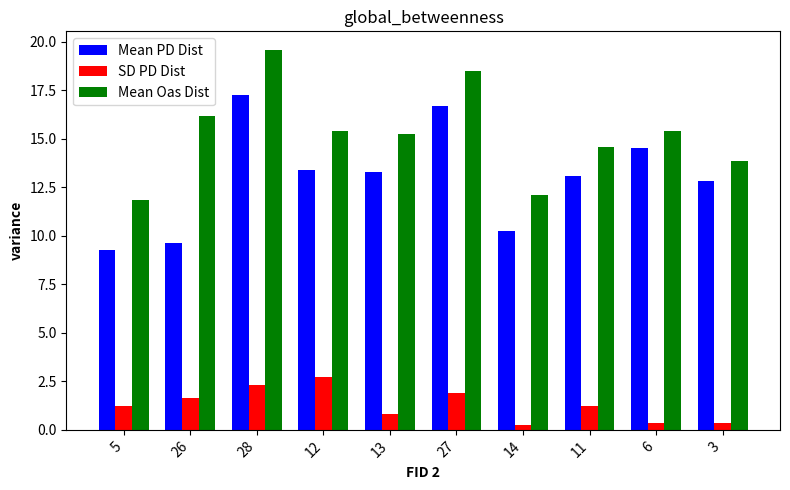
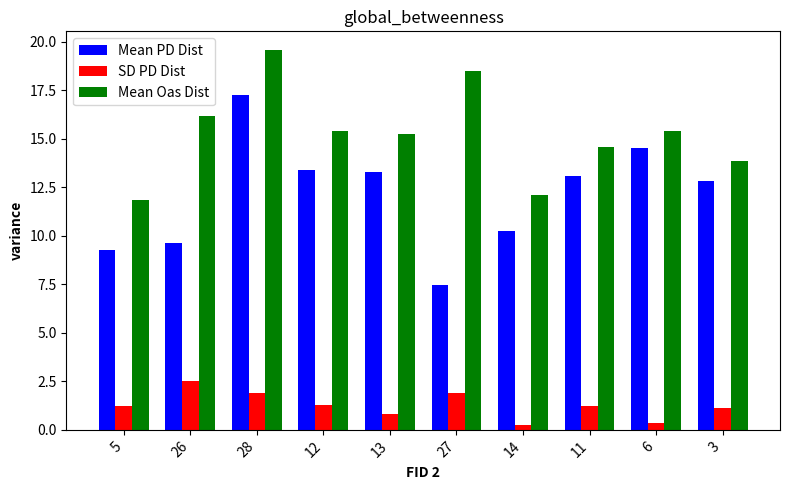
  {
    "Mean PD Dist": {
      "5": 9.3,
      "26": 9.6,
      "28": 17.3,
      "12": 13.4,
      "13": 13.3,
-     "27": 16.7,
+     "27": 7.4,
      "14": 10.3,
      "11": 13.1,
      "6": 14.5,
      "3": 12.8
    },
    "SD PD Dist": {
      "5": 1.2,
-     "26": 1.6,
-     "28": 2.3,
-     "12": 2.7,
+     "26": 2.5,
+     "28": 1.9,
+     "12": 1.3,
      "13": 0.8,
      "27": 1.9,
      "14": 0.3,
      "11": 1.2,
      "6": 0.3,
-     "3": 0.3
+     "3": 1.1
    },
    "Mean Oas Dist": {
      "5": 11.8,
      "26": 16.2,
      "28": 19.5,
      "12": 15.4,
      "13": 15.2,
      "27": 18.5,
      "14": 12.1,
      "11": 14.6,
      "6": 15.4,
      "3": 13.8
    }
  }
